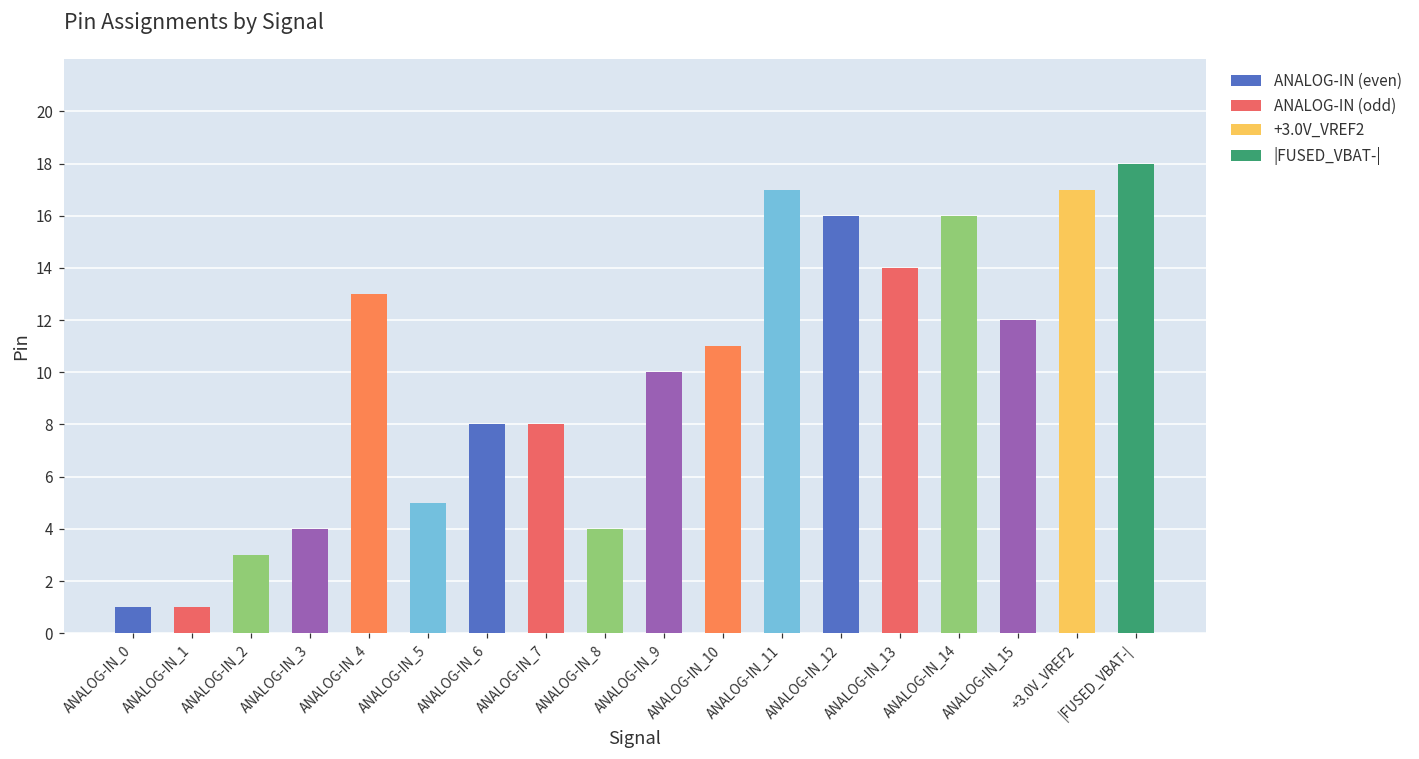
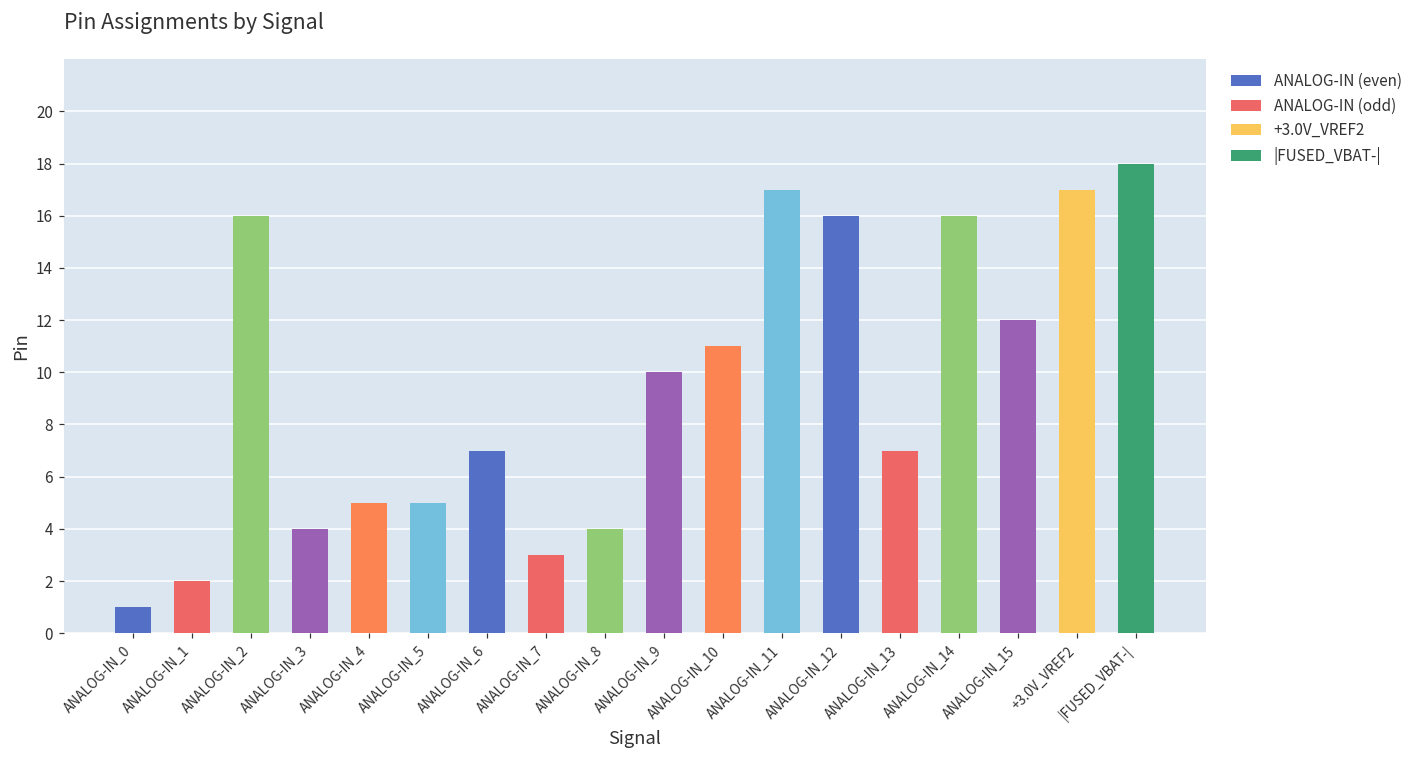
  {
    "ANALOG-IN_0": 1,
-   "ANALOG-IN_1": 1,
-   "ANALOG-IN_2": 3,
+   "ANALOG-IN_1": 2,
+   "ANALOG-IN_2": 16,
    "ANALOG-IN_3": 4,
-   "ANALOG-IN_4": 13,
+   "ANALOG-IN_4": 5,
    "ANALOG-IN_5": 5,
-   "ANALOG-IN_6": 8,
-   "ANALOG-IN_7": 8,
+   "ANALOG-IN_6": 7,
+   "ANALOG-IN_7": 3,
    "ANALOG-IN_8": 4,
    "ANALOG-IN_9": 10,
    "ANALOG-IN_10": 11,
    "ANALOG-IN_11": 17,
    "ANALOG-IN_12": 16,
-   "ANALOG-IN_13": 14,
+   "ANALOG-IN_13": 7,
    "ANALOG-IN_14": 16,
    "ANALOG-IN_15": 12,
    "+3.0V_VREF2": 17,
    "|FUSED_VBAT-|": 18
  }
